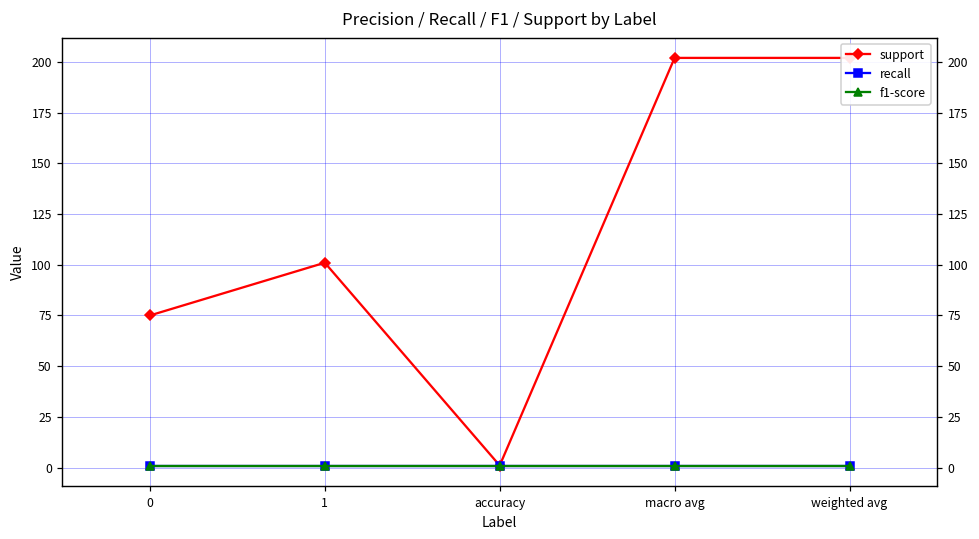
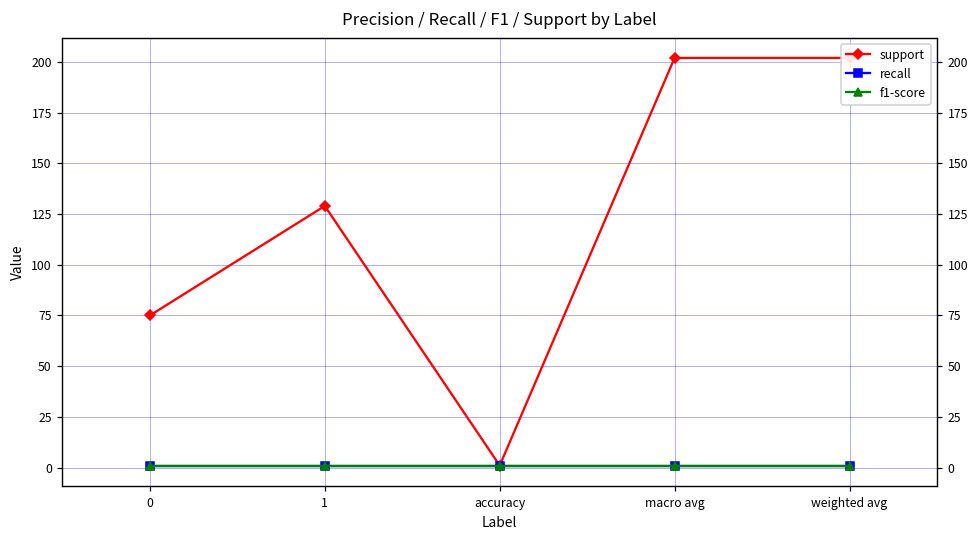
  {
    "support": {
      "0": 75,
-     "1": 101,
+     "1": 129,
      "macro avg": 202
    },
    "f1-score": {
      "0": 1,
      "1": 1,
      "macro avg": 1,
      "weighted avg": 1
    }
  }
